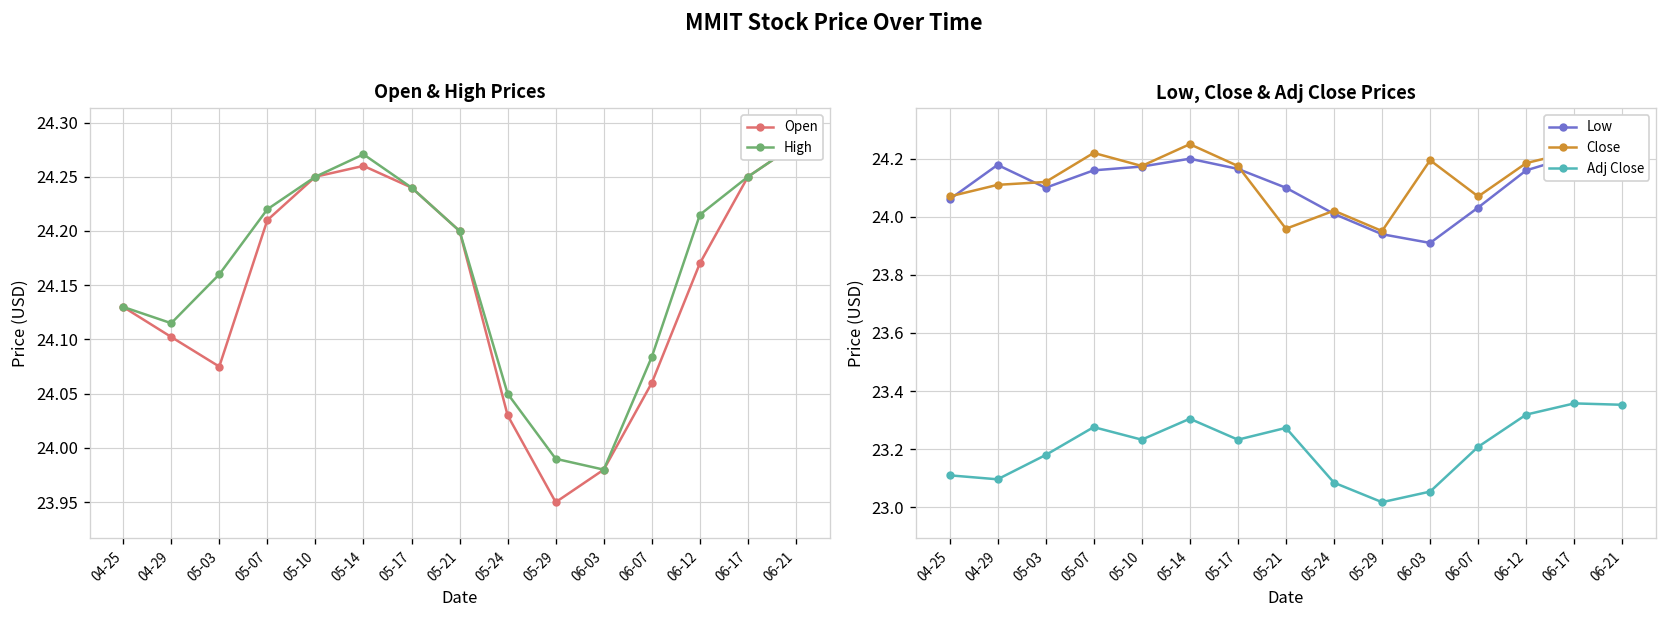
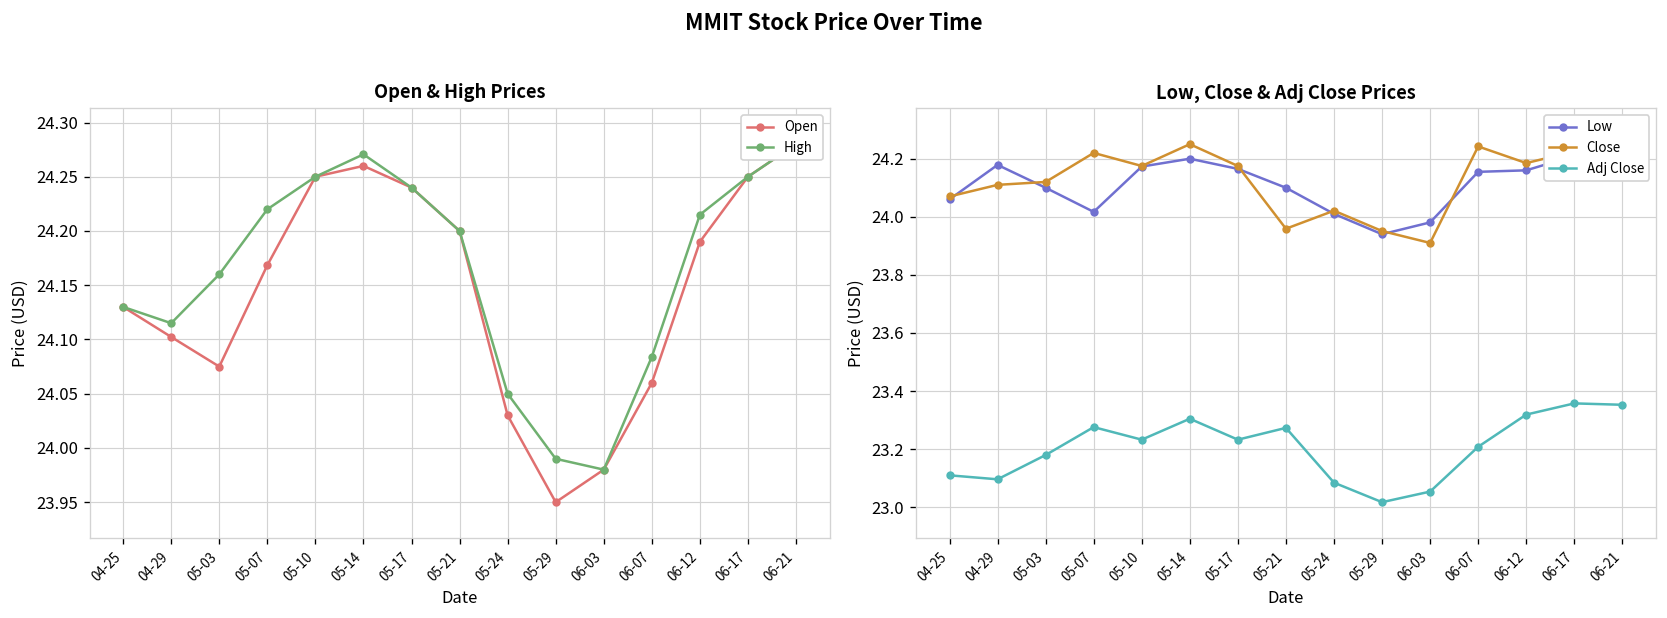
  {
    "Open & High Prices": {
      "Open": {
        "04-29": 24.10,
        "05-03": 24.07,
-       "05-07": 24.21,
+       "05-07": 24.17,
        "05-14": 24.26,
        "05-24": 24.03,
        "05-29": 23.95,
        "06-07": 24.06,
-       "06-12": 24.17
+       "06-12": 24.19
      },
      "High": {
        "04-29": 24.11,
        "05-03": 24.16,
        "05-07": 24.22,
        "05-14": 24.27,
        "05-24": 24.05,
        "05-29": 23.99,
        "06-07": 24.08,
        "06-12": 24.22
      }
    },
    "Low, Close & Adj Close Prices": {
      "Low": {
        "04-29": 24.18,
        "05-03": 24.10,
-       "05-07": 24.16,
+       "05-07": 24.02,
        "05-14": 24.20,
        "05-21": 24.10,
        "05-24": 24.01,
        "05-29": 23.94,
-       "06-03": 23.91,
-       "06-07": 24.03,
+       "06-03": 23.98,
+       "06-07": 24.15,
        "06-12": 24.16
      },
      "Close": {
        "04-29": 24.11,
        "05-03": 24.12,
        "05-07": 24.22,
        "05-14": 24.25,
        "05-21": 23.96,
        "05-24": 24.02,
        "05-29": 23.95,
-       "06-03": 24.19,
-       "06-07": 24.07,
+       "06-03": 23.91,
+       "06-07": 24.24,
        "06-12": 24.18
      },
      "Adj Close": {
        "04-25": 23.11,
        "04-29": 23.10,
        "05-03": 23.18,
        "05-07": 23.28,
        "05-10": 23.23,
        "05-14": 23.30,
        "05-17": 23.23,
        "05-21": 23.27,
        "05-24": 23.08,
        "05-29": 23.02,
        "06-03": 23.05,
        "06-07": 23.21,
        "06-12": 23.32,
        "06-17": 23.36,
        "06-21": 23.35
      }
    }
  }
